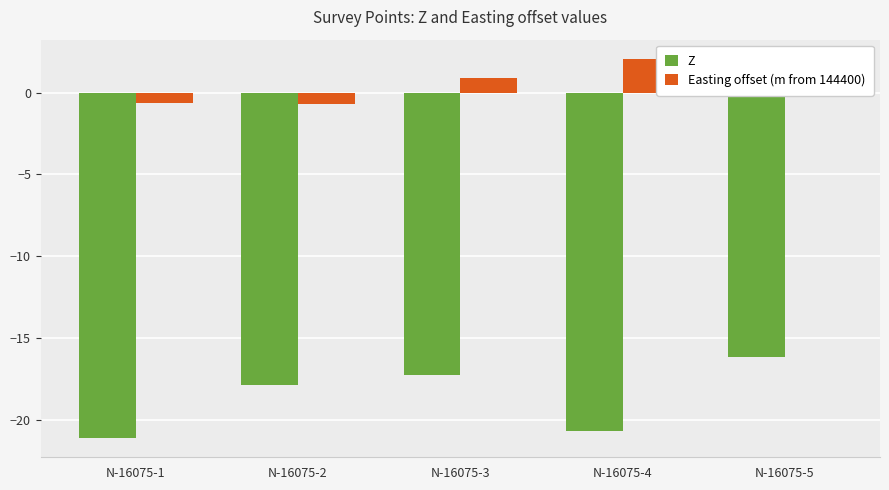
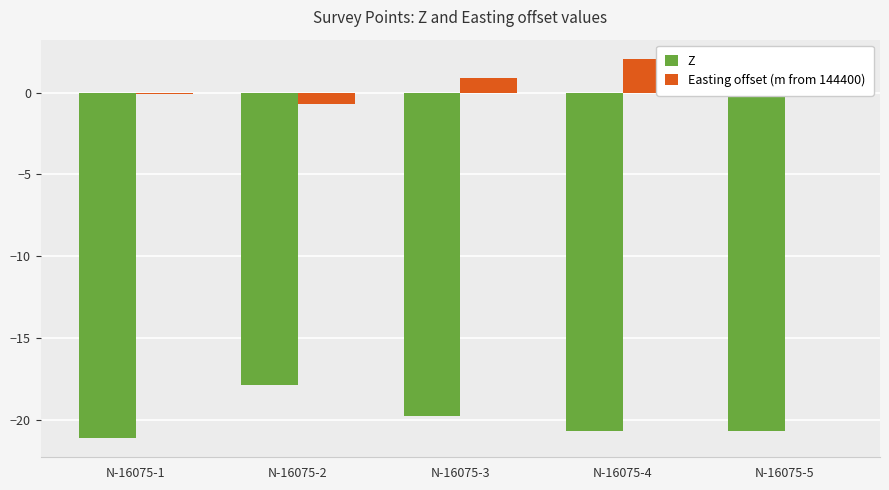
  {
    "Z": {
      "N-16075-1": -21.1,
      "N-16075-2": -17.9,
-     "N-16075-3": -17.2,
+     "N-16075-3": -19.7,
      "N-16075-4": -20.7,
-     "N-16075-5": -16.1
+     "N-16075-5": -20.6
    },
    "Easting offset (m from 144400)": {
-     "N-16075-1": -0.6,
+     "N-16075-1": -0.1,
      "N-16075-2": -0.7,
      "N-16075-3": 0.9,
      "N-16075-4": 2.1
    }
  }
